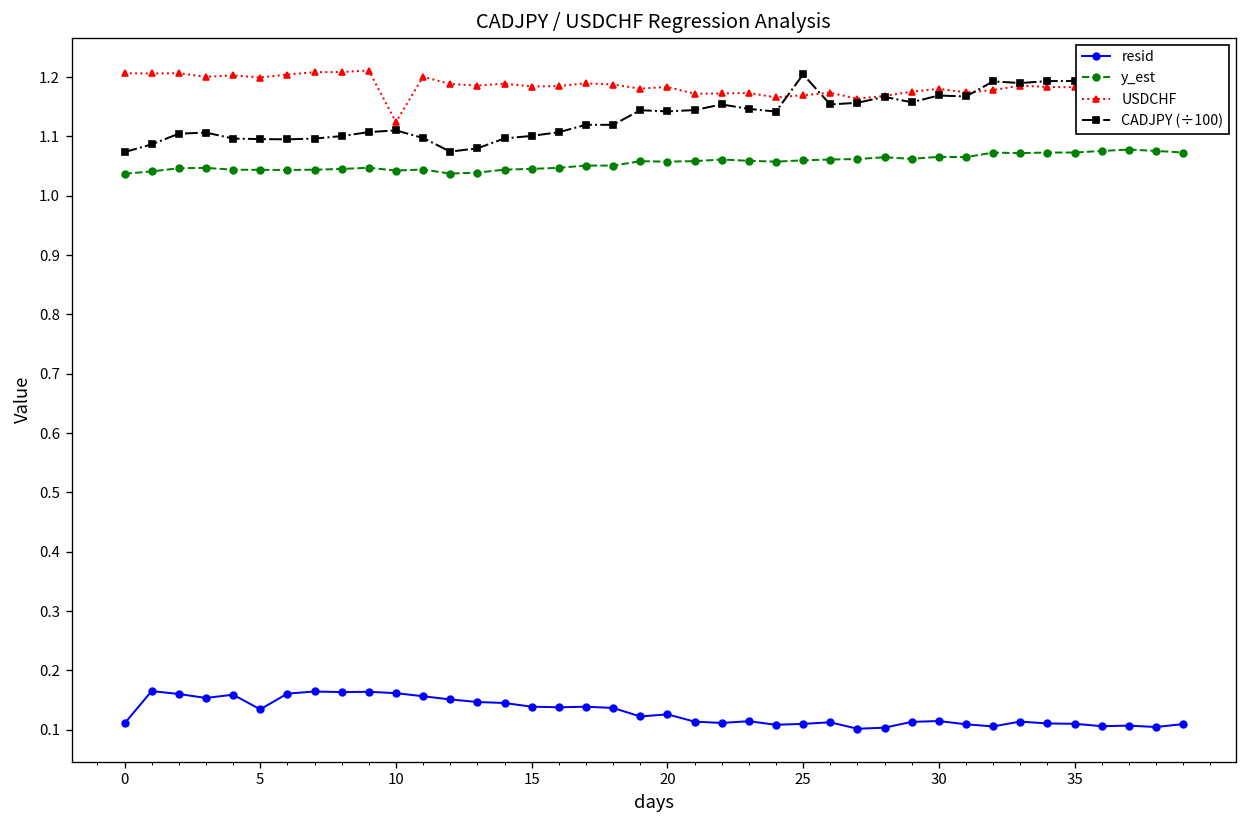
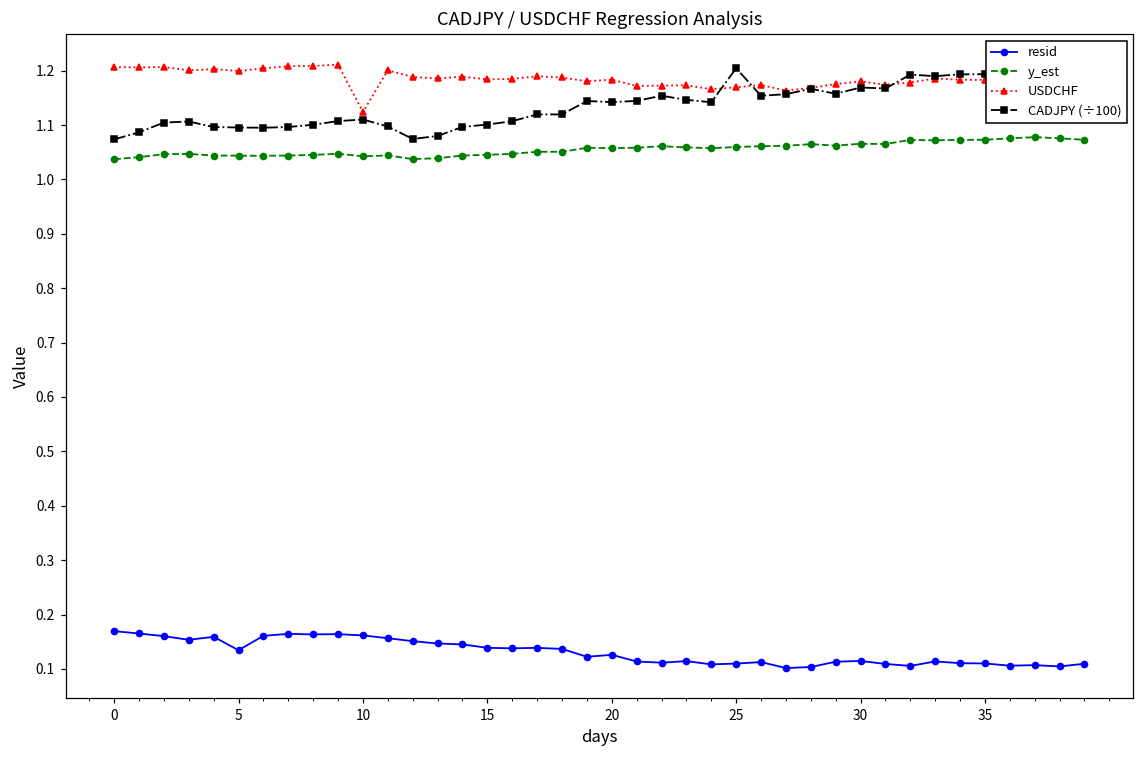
  {
    "resid": {
-     "0": 0.11,
+     "0": 0.17,
      "5": 0.13,
      "10": 0.16,
      "15": 0.14,
      "20": 0.13,
      "25": 0.11,
      "30": 0.11,
      "35": 0.11
    },
    "y_est": {
      "0": 1.04,
      "5": 1.04,
      "10": 1.04,
      "15": 1.05,
      "20": 1.06,
      "25": 1.06,
      "30": 1.07,
      "35": 1.07
    },
    "USDCHF": {
      "0": 1.21,
      "5": 1.20,
      "10": 1.12,
      "15": 1.18,
      "20": 1.18,
      "25": 1.17,
      "30": 1.18,
      "35": 1.18
    },
    "CADJPY (÷100)": {
      "0": 1.07,
      "5": 1.10,
      "10": 1.11,
      "15": 1.10,
      "20": 1.14,
      "25": 1.20,
      "30": 1.17,
      "35": 1.19
    }
  }
